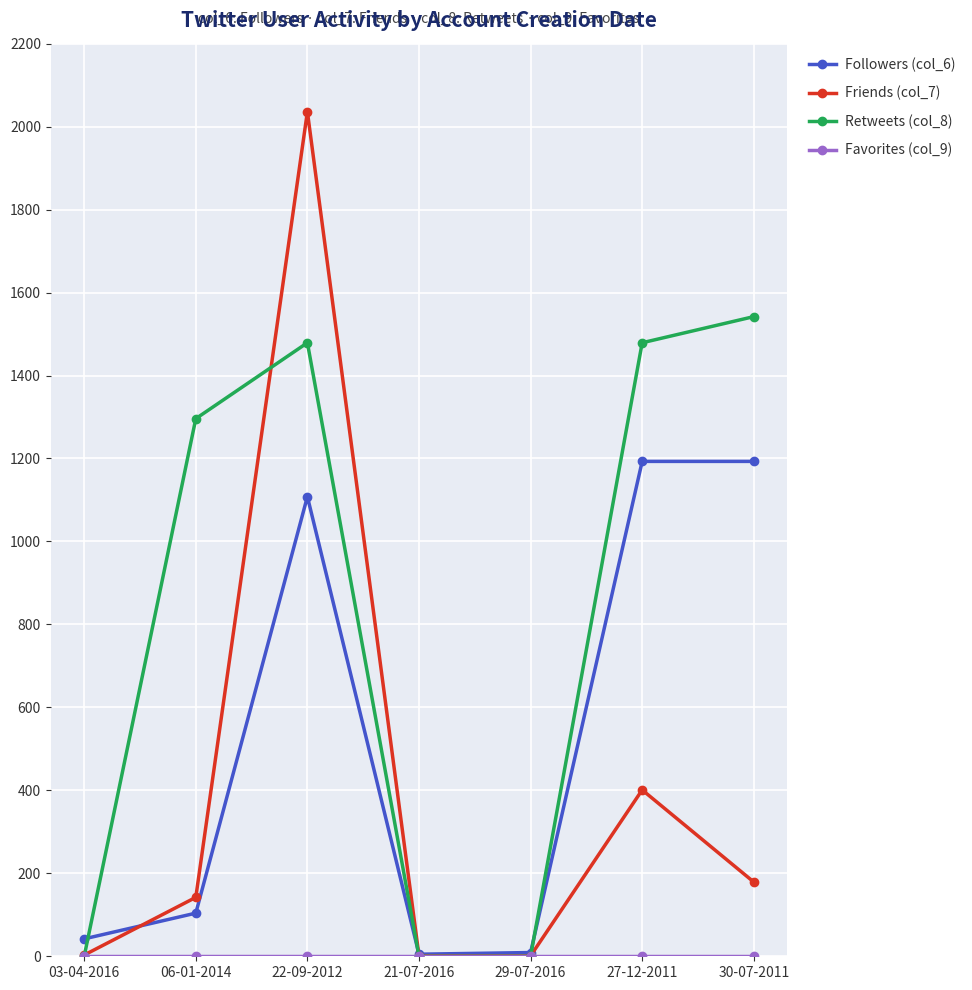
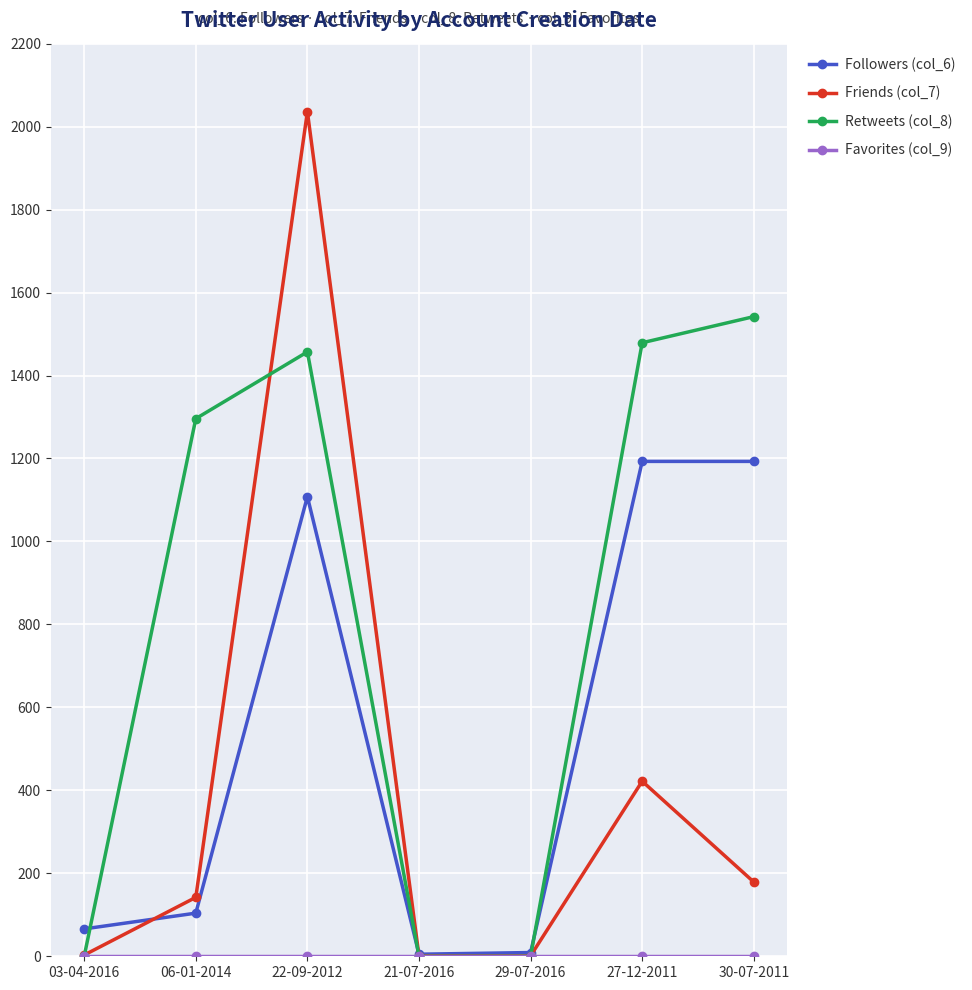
  {
    "Followers (col_6)": {
-     "03-04-2016": 40,
+     "03-04-2016": 70,
      "06-01-2014": 100,
      "22-09-2012": 1110,
      "29-07-2016": 10,
      "27-12-2011": 1190,
      "30-07-2011": 1190
    },
    "Friends (col_7)": {
      "06-01-2014": 140,
      "22-09-2012": 2040,
-     "27-12-2011": 400,
+     "27-12-2011": 420,
      "30-07-2011": 180
    },
    "Retweets (col_8)": {
      "06-01-2014": 1300,
-     "22-09-2012": 1480,
+     "22-09-2012": 1460,
      "27-12-2011": 1480,
      "30-07-2011": 1540
    },
    "Favorites (col_9)": {
      "06-01-2014": 0,
      "22-09-2012": 0,
      "27-12-2011": 0,
      "30-07-2011": 0
    }
  }
